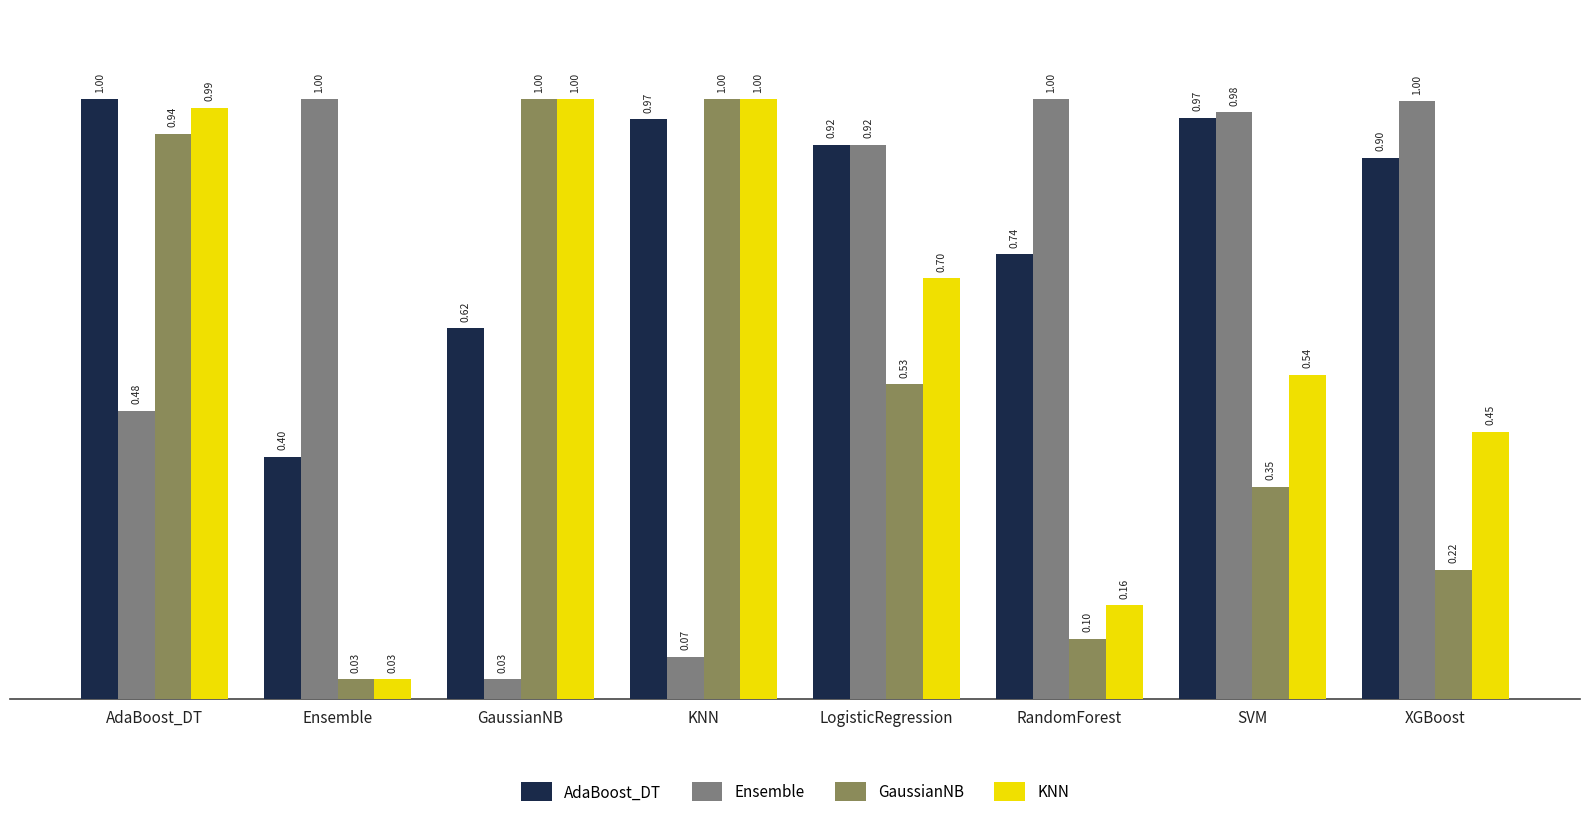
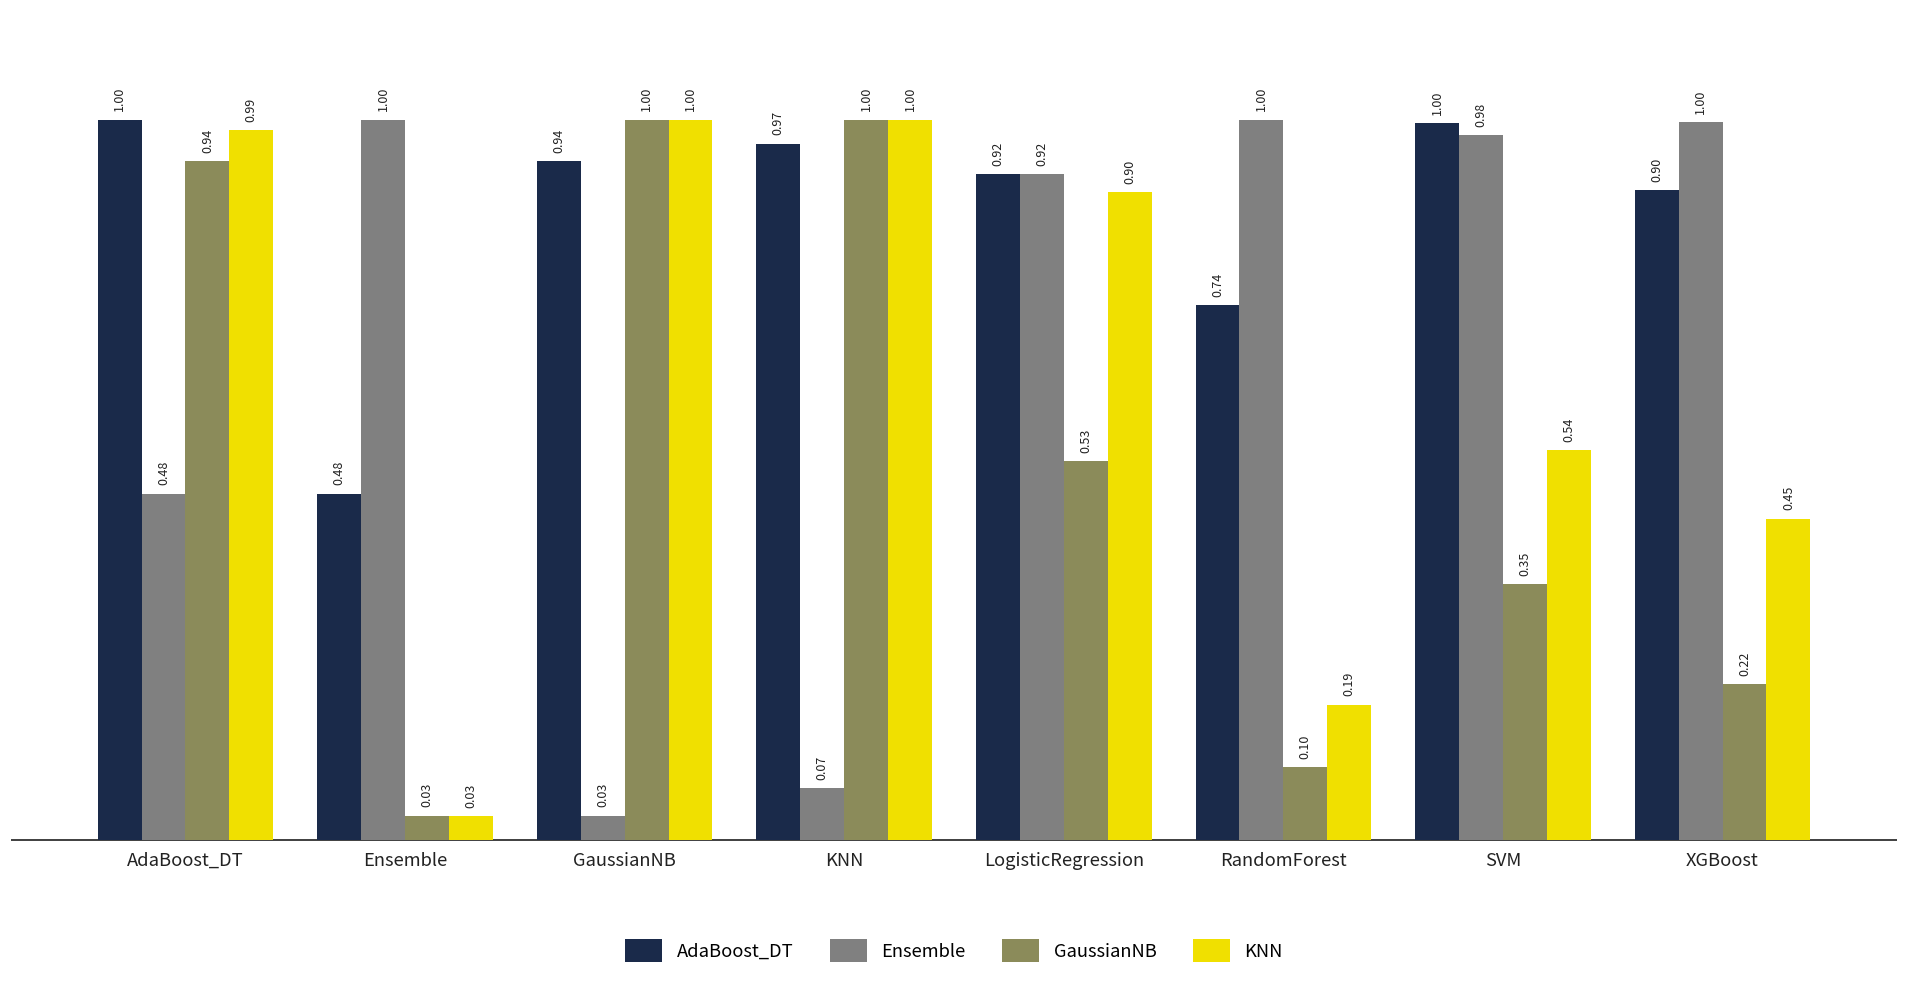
  {
    "AdaBoost_DT": {
      "AdaBoost_DT": 1.00,
-     "Ensemble": 0.40,
-     "GaussianNB": 0.62,
+     "Ensemble": 0.48,
+     "GaussianNB": 0.94,
      "KNN": 0.97,
      "LogisticRegression": 0.92,
      "RandomForest": 0.74,
-     "SVM": 0.97,
+     "SVM": 1.00,
      "XGBoost": 0.90
    },
    "KNN": {
      "AdaBoost_DT": 0.99,
      "Ensemble": 0.03,
      "GaussianNB": 1.00,
      "KNN": 1.00,
-     "LogisticRegression": 0.70,
-     "RandomForest": 0.16,
+     "LogisticRegression": 0.90,
+     "RandomForest": 0.19,
      "SVM": 0.54,
      "XGBoost": 0.45
    }
  }
